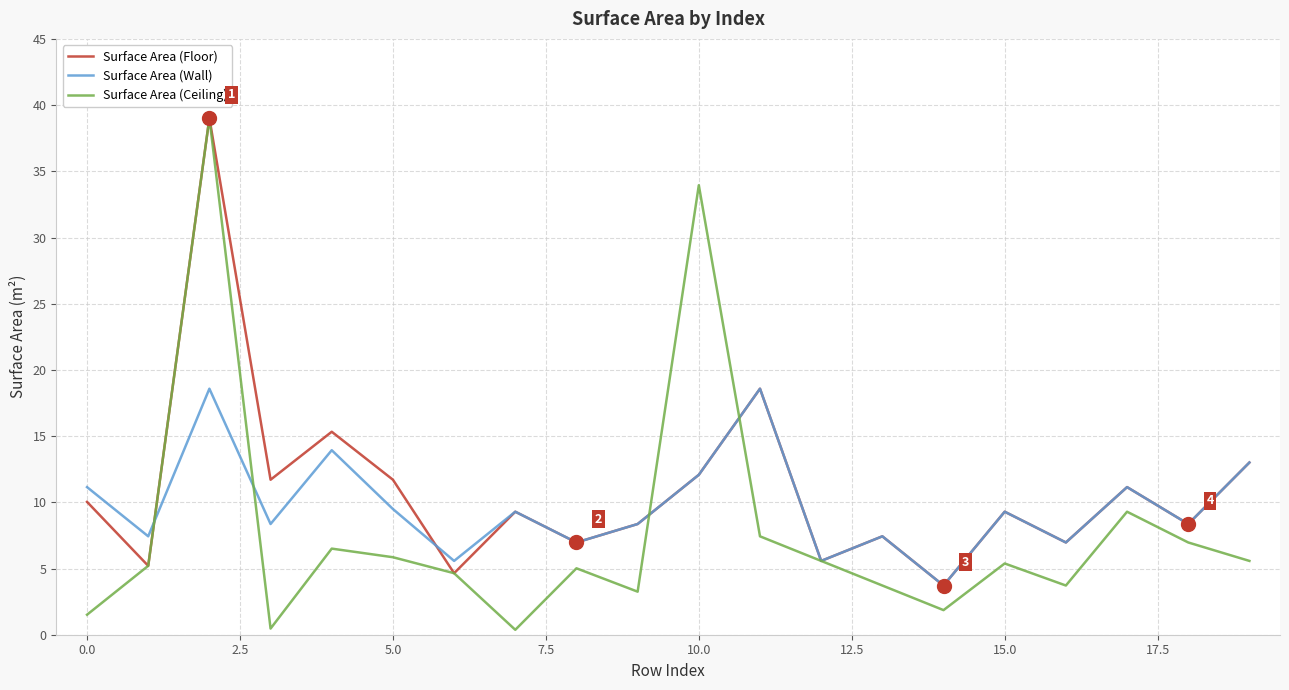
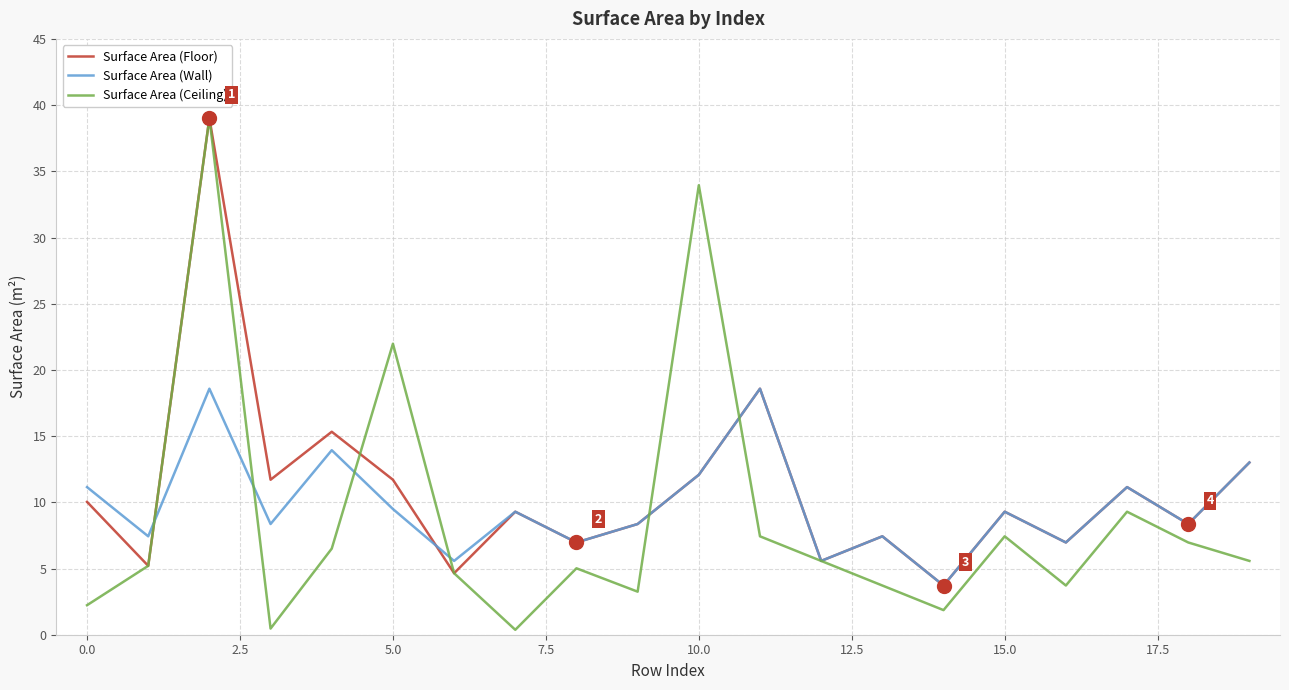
  {
    "Surface Area (Wall)": {
      "0.0": 11.1,
      "5.0": 9.5
    },
    "Surface Area (Ceiling)": {
-     "0.0": 1.5,
-     "5.0": 5.9,
+     "0.0": 2.2,
+     "5.0": 22.0,
      "10.0": 33.9,
-     "15.0": 5.4
+     "15.0": 7.4
    }
  }
